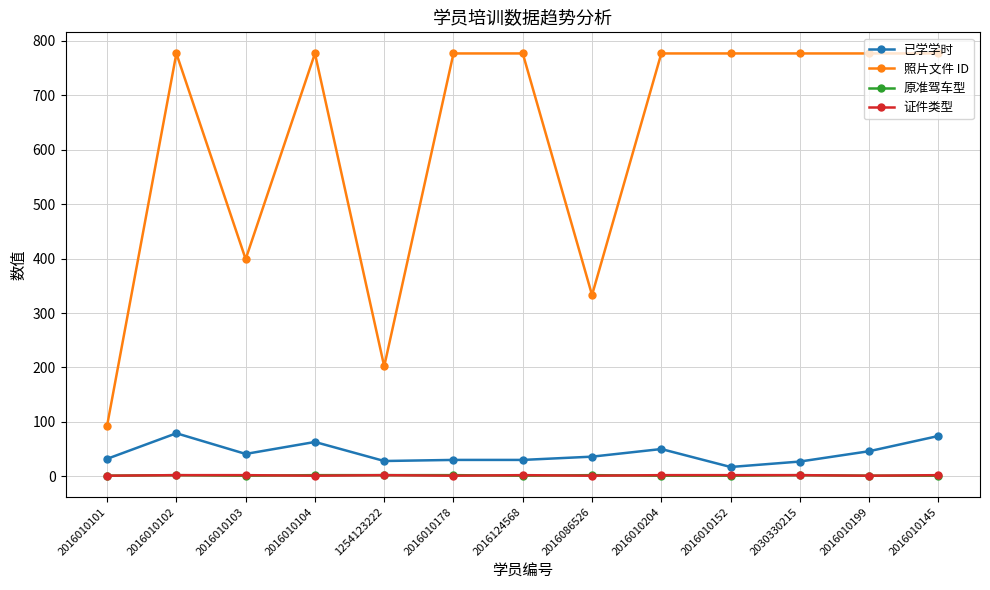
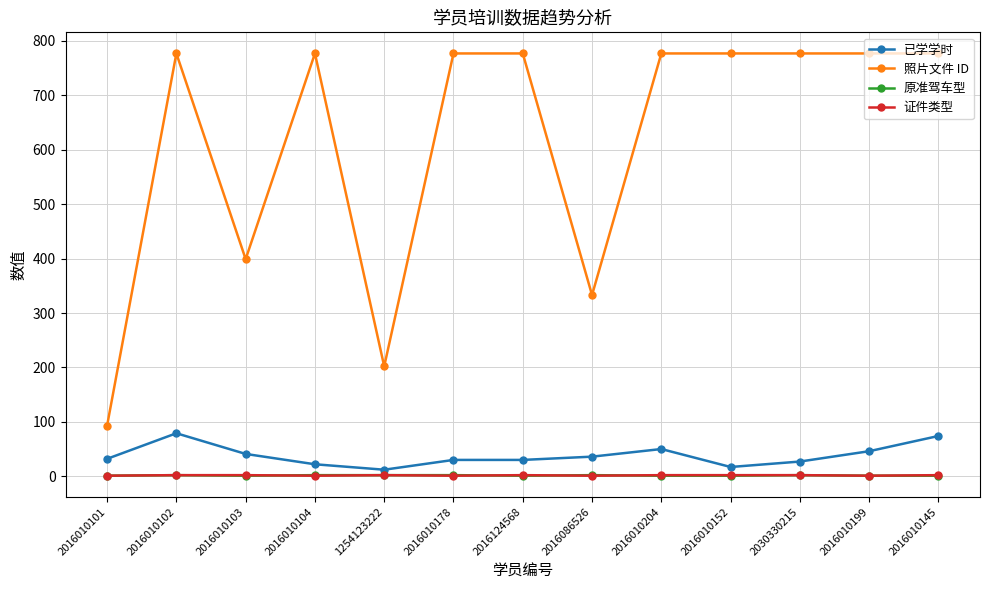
  {
    "已学学时": {
      "2016010101": 30,
      "2016010102": 80,
      "2016010103": 40,
-     "2016010104": 60,
-     "1254123222": 30,
+     "2016010104": 20,
+     "1254123222": 10,
      "2016010178": 30,
      "2016124568": 30,
      "2016086526": 40,
      "2016010204": 50,
      "2016010152": 20,
      "2030330215": 30,
      "2016010199": 50,
      "2016010145": 70
    },
    "照片文件 ID": {
      "2016010101": 90,
      "2016010102": 780,
      "2016010103": 400,
      "2016010104": 780,
      "1254123222": 200,
      "2016010178": 780,
      "2016124568": 780,
      "2016086526": 330,
      "2016010204": 780,
      "2016010152": 780,
      "2030330215": 780
    }
  }
